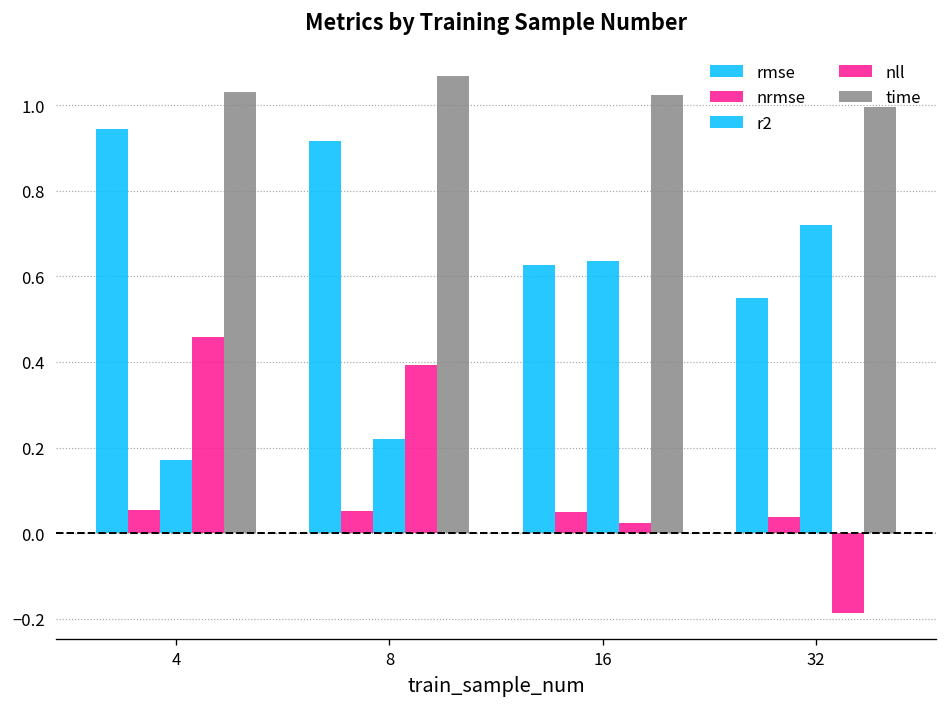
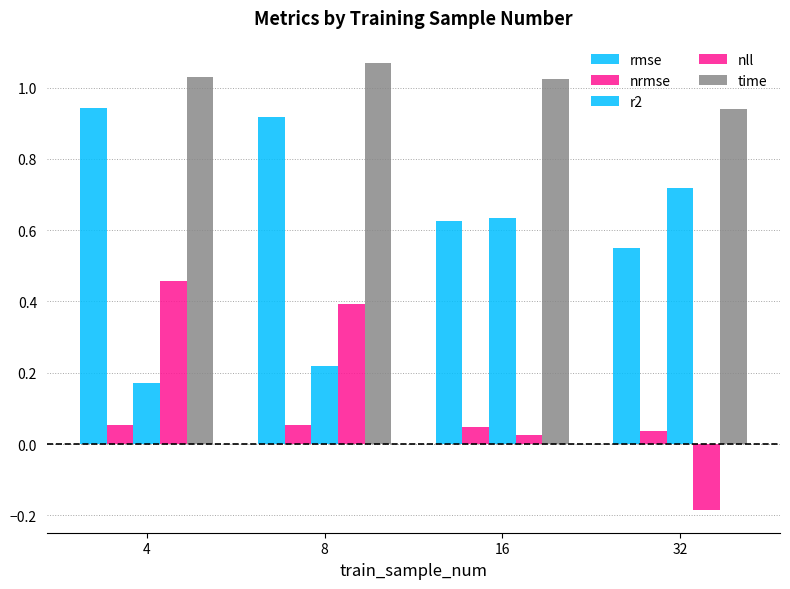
  {
    "time": {
      "4": 1.03,
      "8": 1.07,
      "16": 1.02,
-     "32": 1.00
+     "32": 0.94
    }
  }
